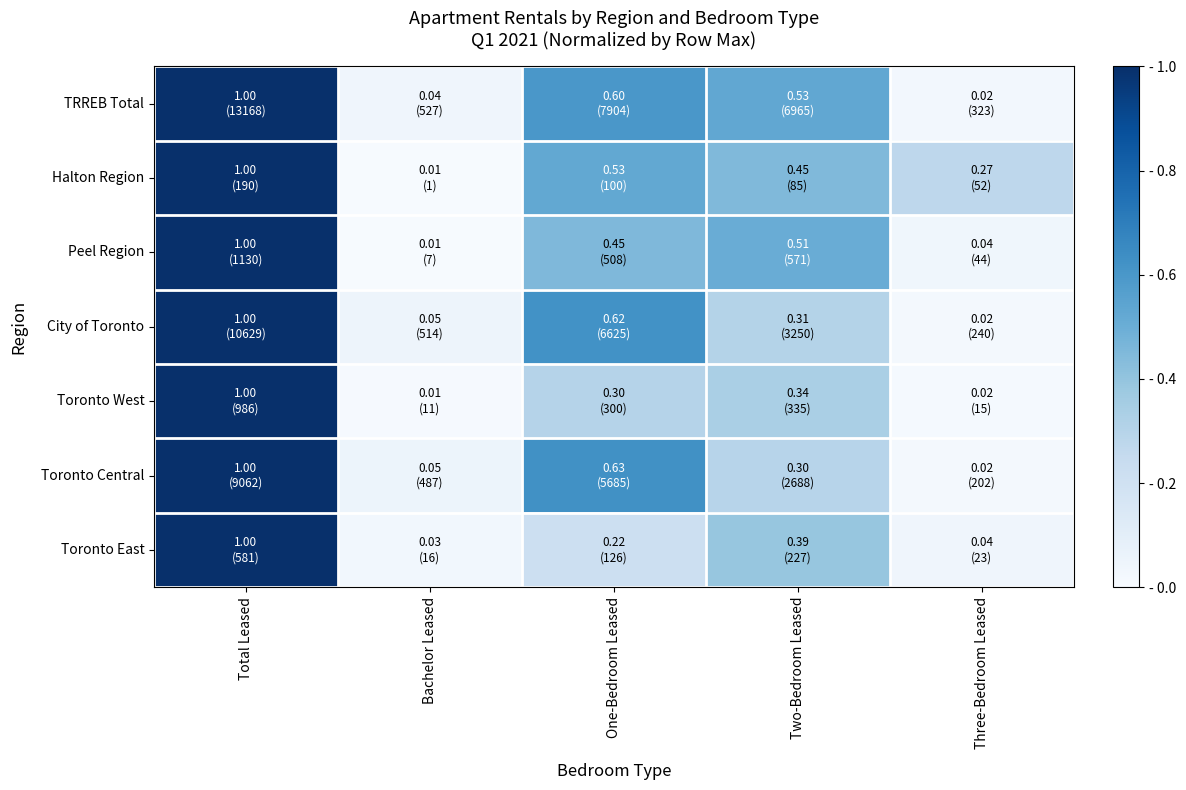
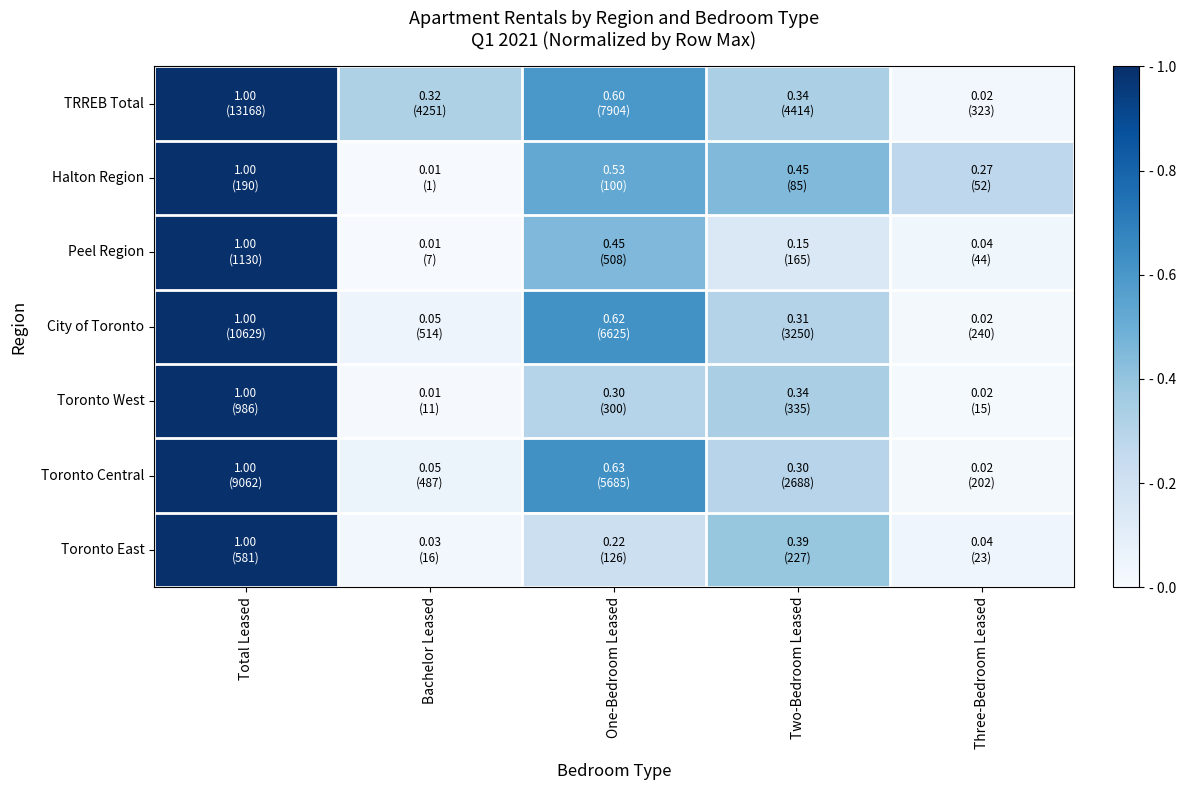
  {
    "TRREB Total": {
-     "Bachelor Leased": "0.04 (527)",
-     "Two-Bedroom Leased": "0.53 (6965)"
+     "Bachelor Leased": "0.32 (4251)",
+     "Two-Bedroom Leased": "0.34 (4414)"
    },
    "Peel Region": {
-     "Two-Bedroom Leased": "0.51 (571)"
+     "Two-Bedroom Leased": "0.15 (165)"
    }
  }
